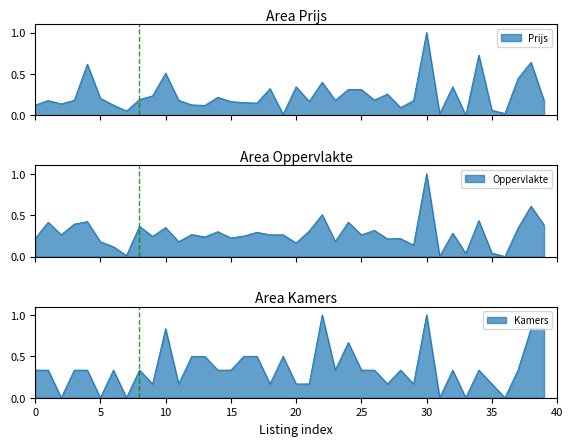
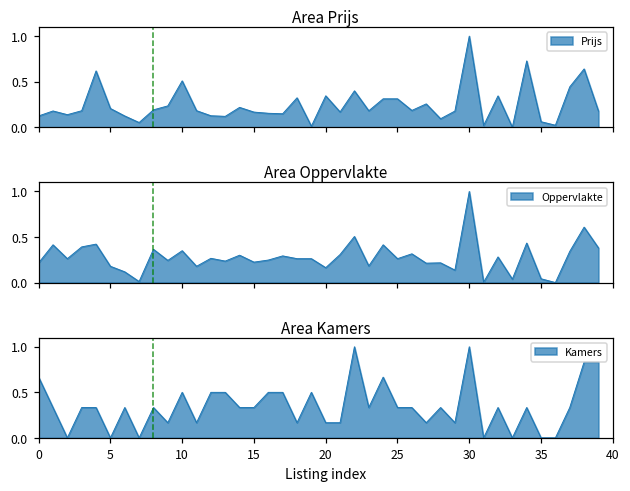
  {
    "Area Kamers": {
-     "0": 0.3,
+     "0": 0.7,
      "5": 0.0,
-     "10": 0.8,
+     "10": 0.5,
      "15": 0.3,
      "20": 0.2,
      "25": 0.3,
      "30": 1.0,
-     "35": 0.2
+     "35": 0.0
    }
  }
